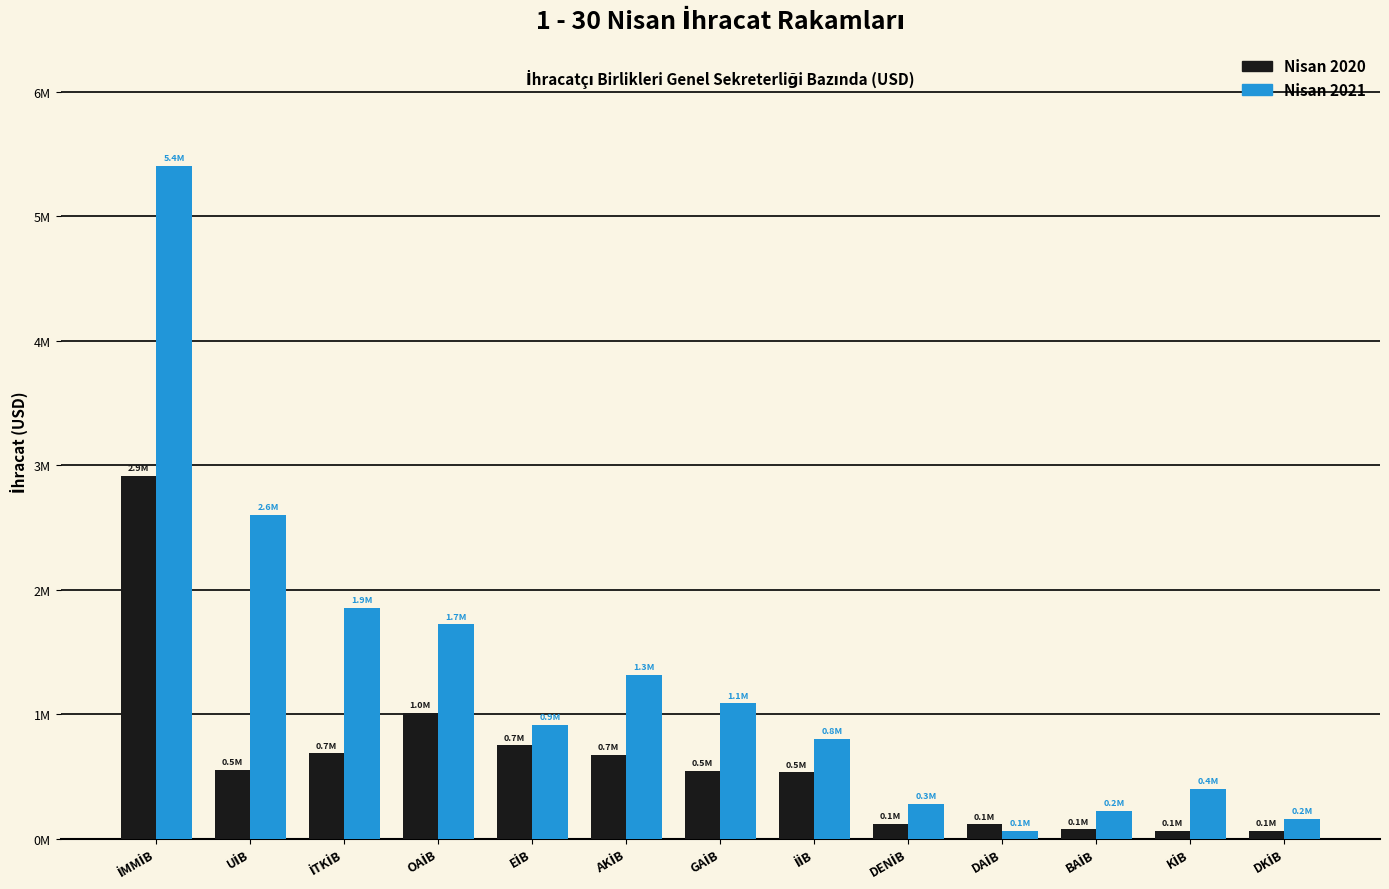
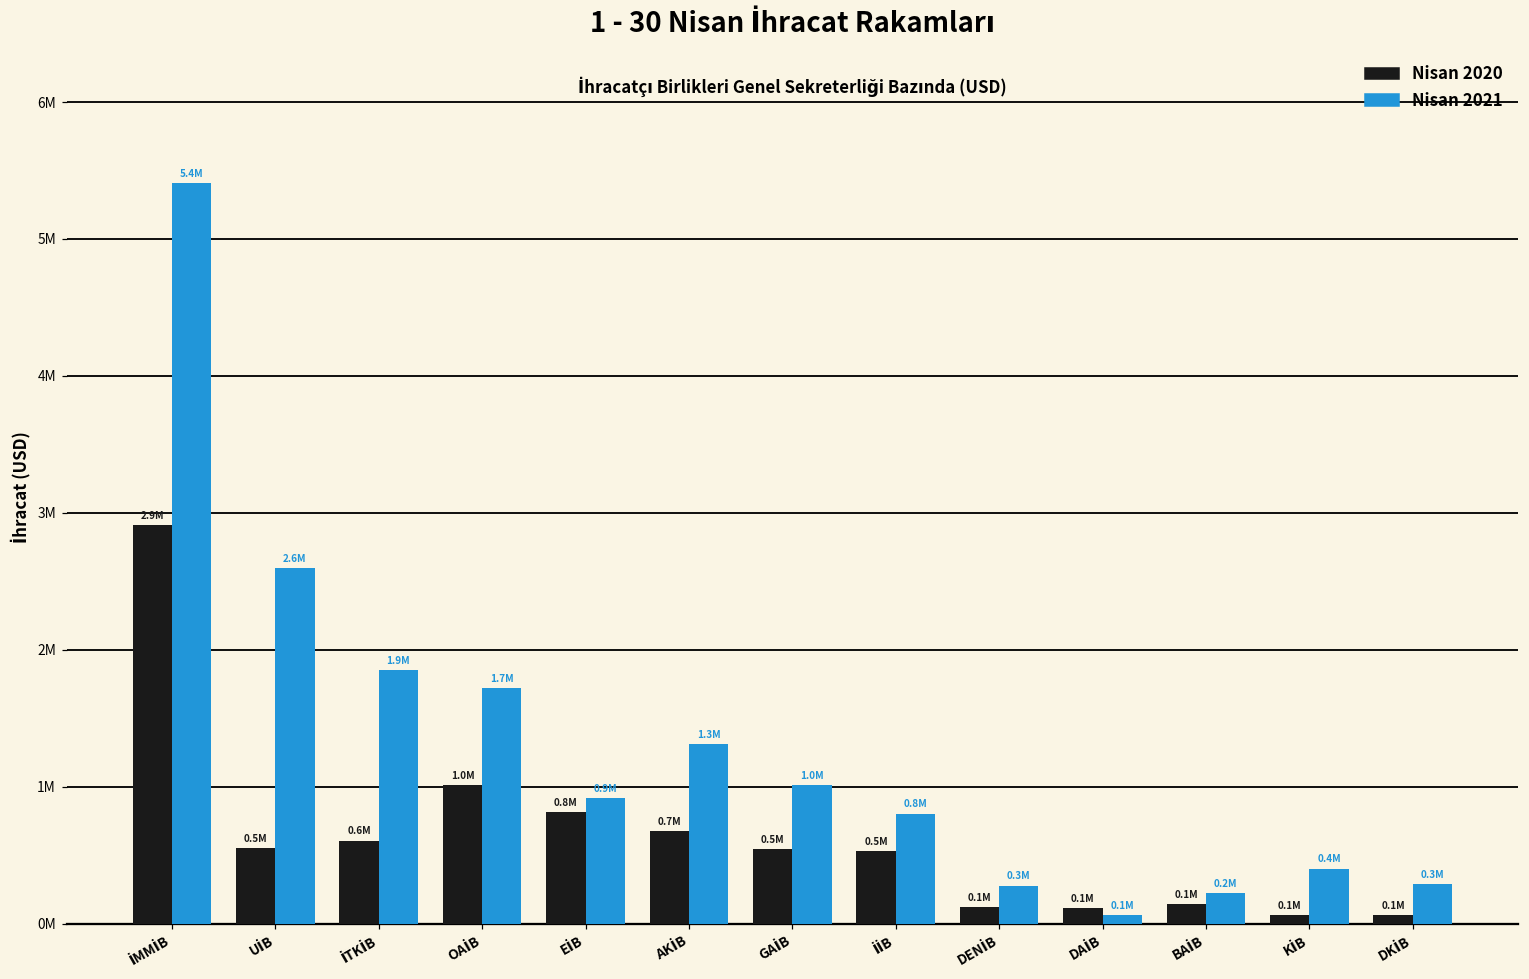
  {
    "Nisan 2020": {
      "İMMİB": "2.9M",
      "UİB": "0.5M",
-     "İTKİB": "0.7M",
+     "İTKİB": "0.6M",
      "OAİB": "1.0M",
-     "EİB": "0.7M",
+     "EİB": "0.8M",
      "AKİB": "0.7M",
      "GAİB": "0.5M",
      "İİB": "0.5M",
      "DENİB": "0.1M",
      "DAİB": "0.1M",
-     "BAİB": "70000",
+     "BAİB": "140000",
      "KİB": "0.1M",
      "DKİB": "0.1M"
    },
    "Nisan 2021": {
      "İMMİB": "5.4M",
      "UİB": "2.6M",
      "İTKİB": "1.9M",
      "OAİB": "1.7M",
      "EİB": "0.9M",
      "AKİB": "1.3M",
-     "GAİB": "1.1M",
+     "GAİB": "1.0M",
      "İİB": "0.8M",
      "DENİB": "0.3M",
      "DAİB": "0.1M",
      "BAİB": "0.2M",
      "KİB": "0.4M",
-     "DKİB": "0.2M"
+     "DKİB": "0.3M"
    }
  }
